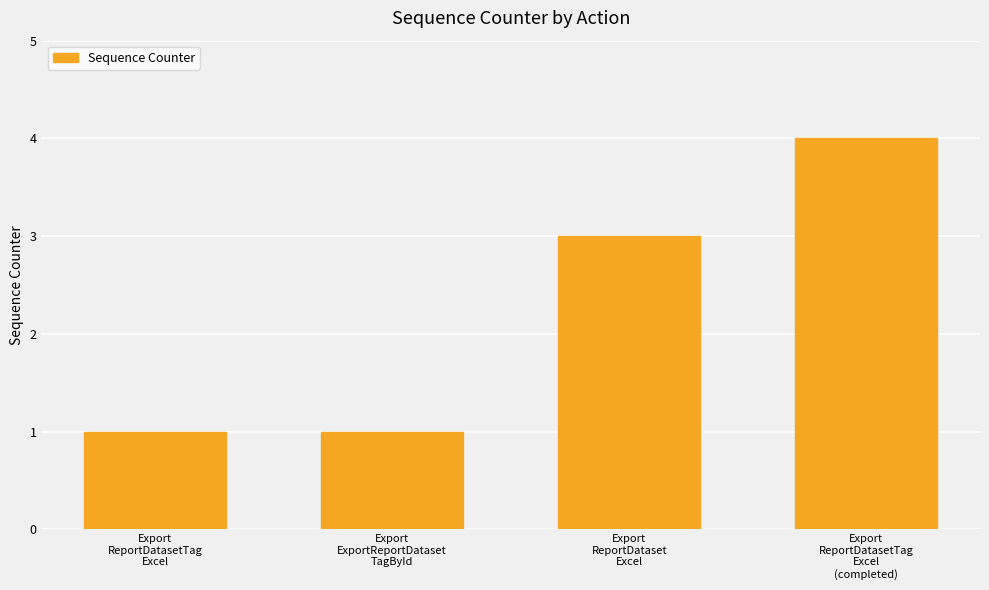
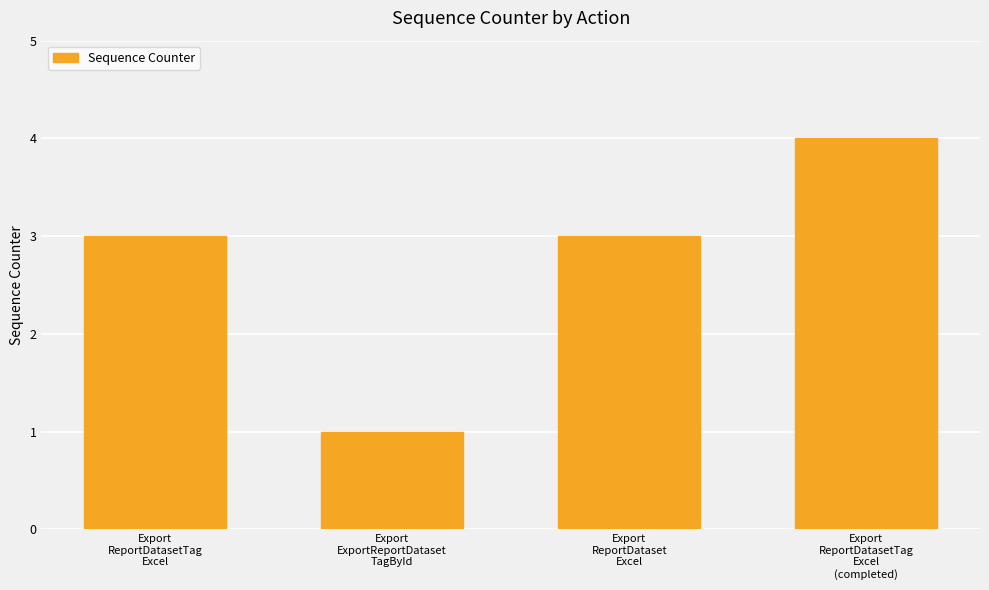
  {
-   "Export ReportDatasetTag Excel": 1,
+   "Export ReportDatasetTag Excel": 3,
    "Export ExportReportDataset TagById": 1,
    "Export ReportDataset Excel": 3,
    "Export ReportDatasetTag Excel (completed)": 4
  }
